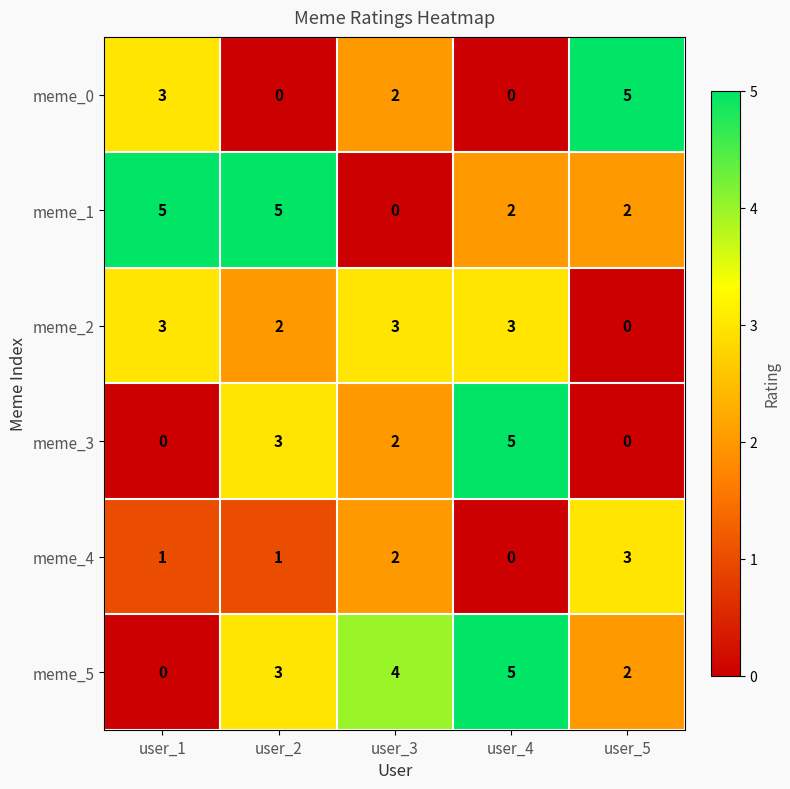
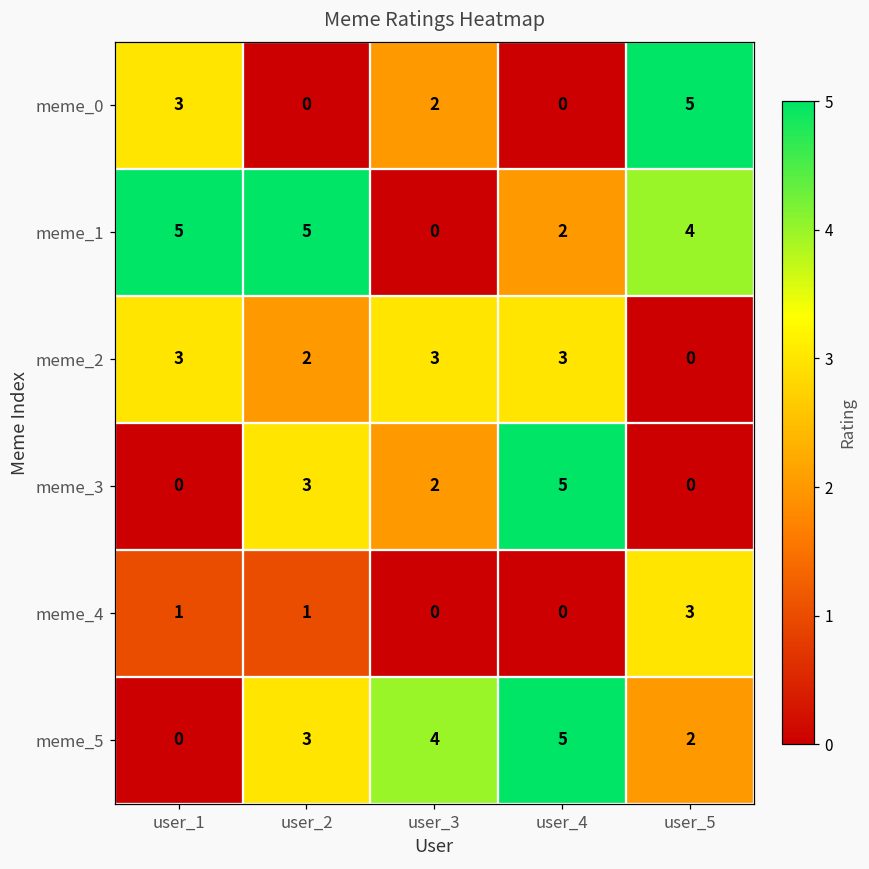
  {
    "meme_0": {
      "user_1": 3,
      "user_2": 0,
      "user_3": 2,
      "user_4": 0,
      "user_5": 5
    },
    "meme_1": {
      "user_1": 5,
      "user_2": 5,
      "user_3": 0,
      "user_4": 2,
-     "user_5": 2
+     "user_5": 4
    },
    "meme_2": {
      "user_1": 3,
      "user_2": 2,
      "user_3": 3,
      "user_4": 3,
      "user_5": 0
    },
    "meme_3": {
      "user_1": 0,
      "user_2": 3,
      "user_3": 2,
      "user_4": 5,
      "user_5": 0
    },
    "meme_4": {
      "user_1": 1,
      "user_2": 1,
-     "user_3": 2,
+     "user_3": 0,
      "user_4": 0,
      "user_5": 3
    },
    "meme_5": {
      "user_1": 0,
      "user_2": 3,
      "user_3": 4,
      "user_4": 5,
      "user_5": 2
    }
  }
